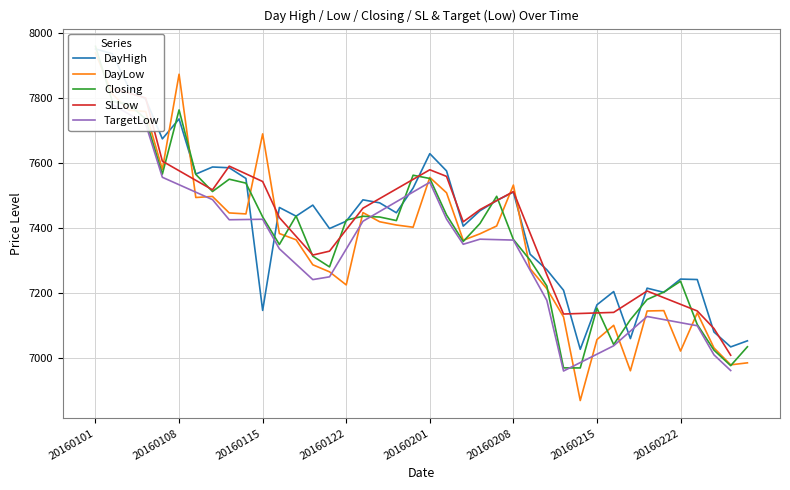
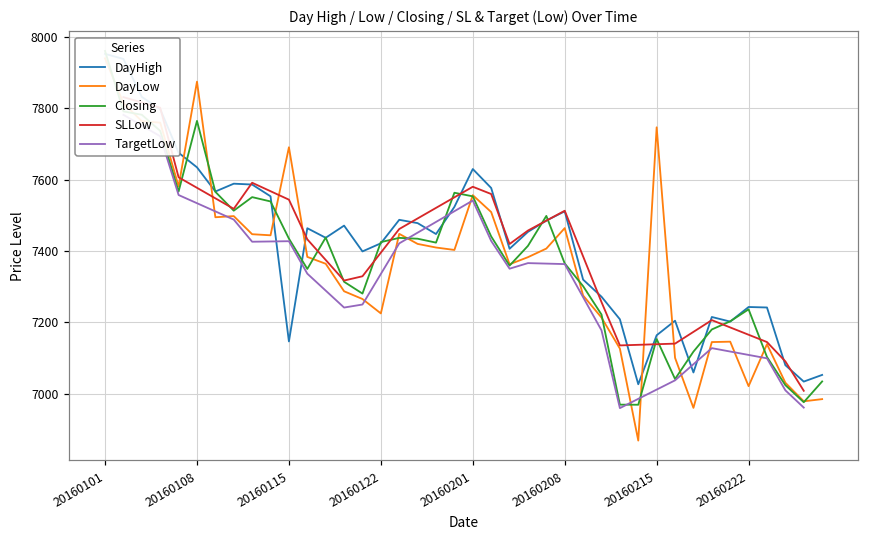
  {
    "DayHigh": {
-     "20160108": 7740,
+     "20160108": 7630,
      "20160115": 7150,
      "20160201": 7630,
      "20160215": 7160
    },
    "DayLow": {
      "20160108": 7870,
      "20160115": 7690,
      "20160122": 7230,
-     "20160208": 7530,
-     "20160215": 7060,
+     "20160208": 7460,
+     "20160215": 7750,
      "20160222": 7020
    },
    "Closing": {
      "20160108": 7760,
      "20160215": 7150
    },
    "SLLow": {
      "20160115": 7540,
      "20160201": 7580
    },
    "TargetLow": {
      "20160201": 7540
    }
  }
